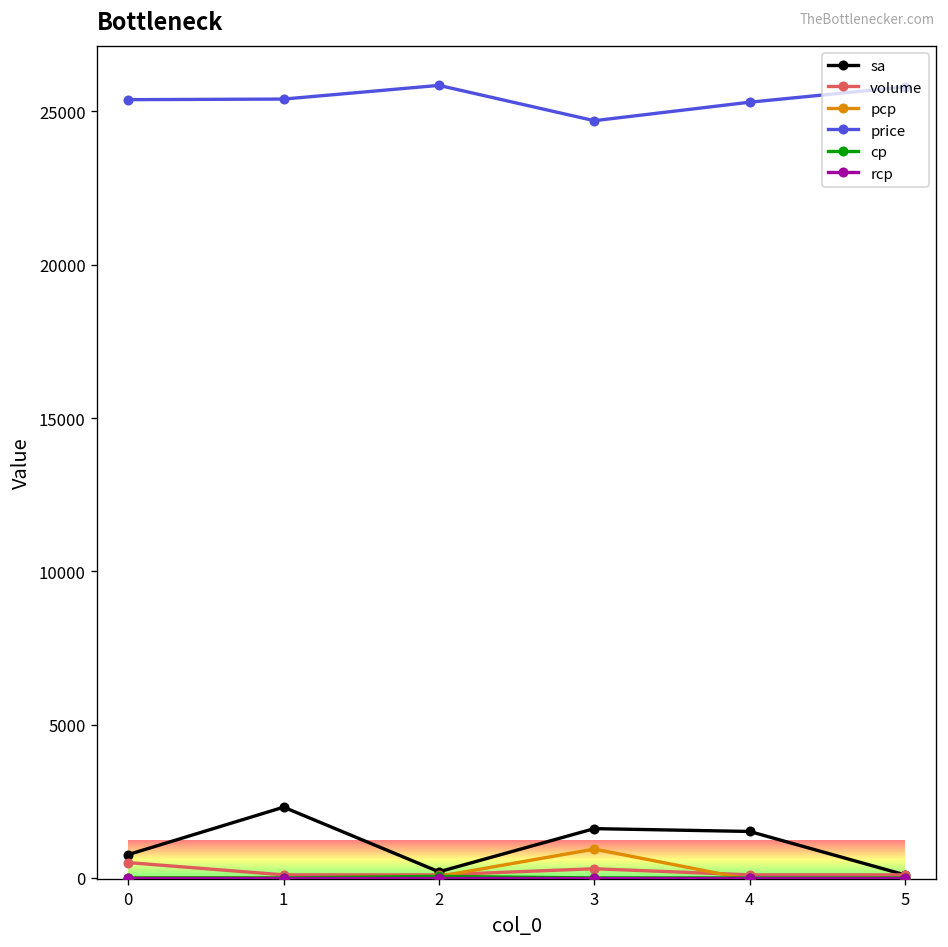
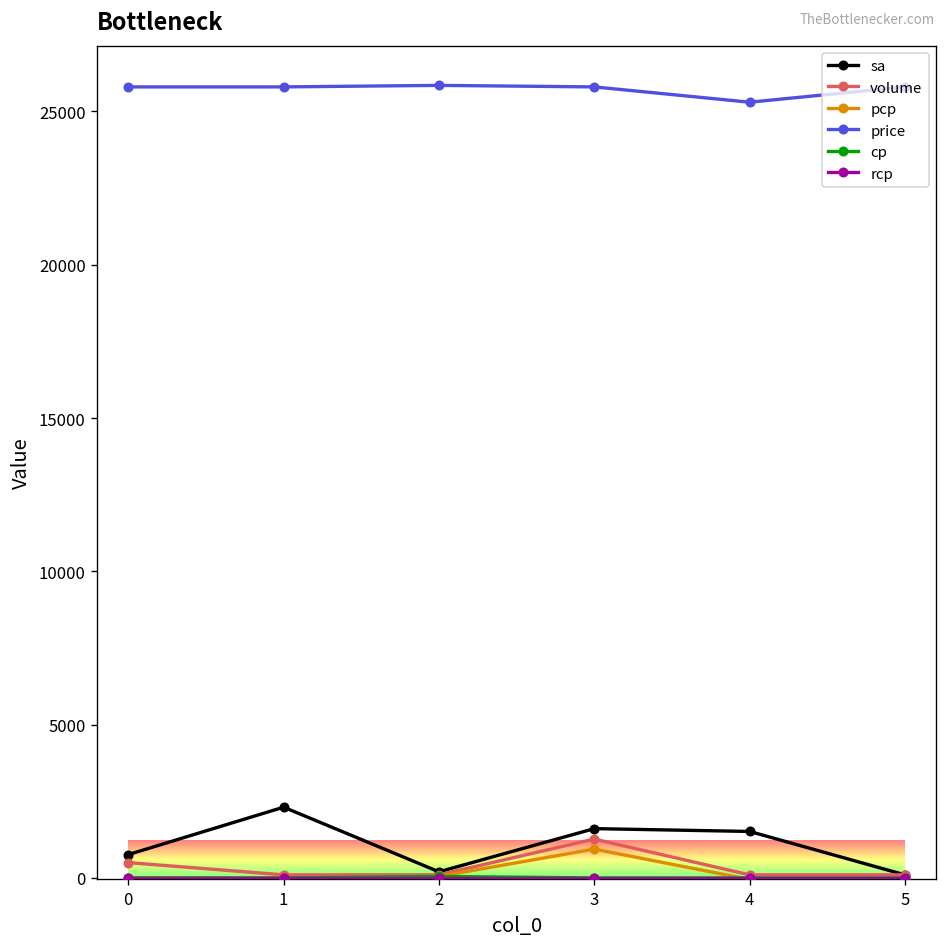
  {
    "sa": {
      "0": 800,
      "1": 2300,
      "2": 200,
      "3": 1600,
      "4": 1500
    },
    "volume": {
      "0": 500,
-     "3": 300
+     "3": 1300
    },
    "pcp": {
      "3": 900
    },
    "price": {
-     "0": 25400,
-     "1": 25400,
+     "0": 25800,
+     "1": 25800,
      "2": 25900,
-     "3": 24700,
+     "3": 25800,
      "4": 25300
    }
  }
